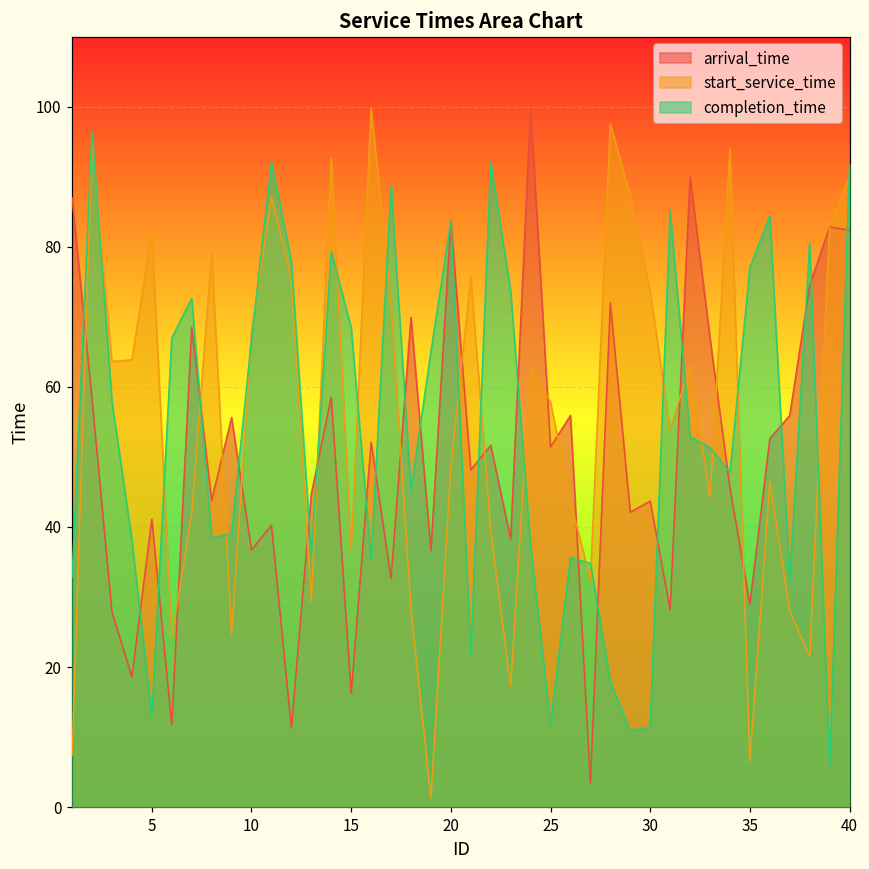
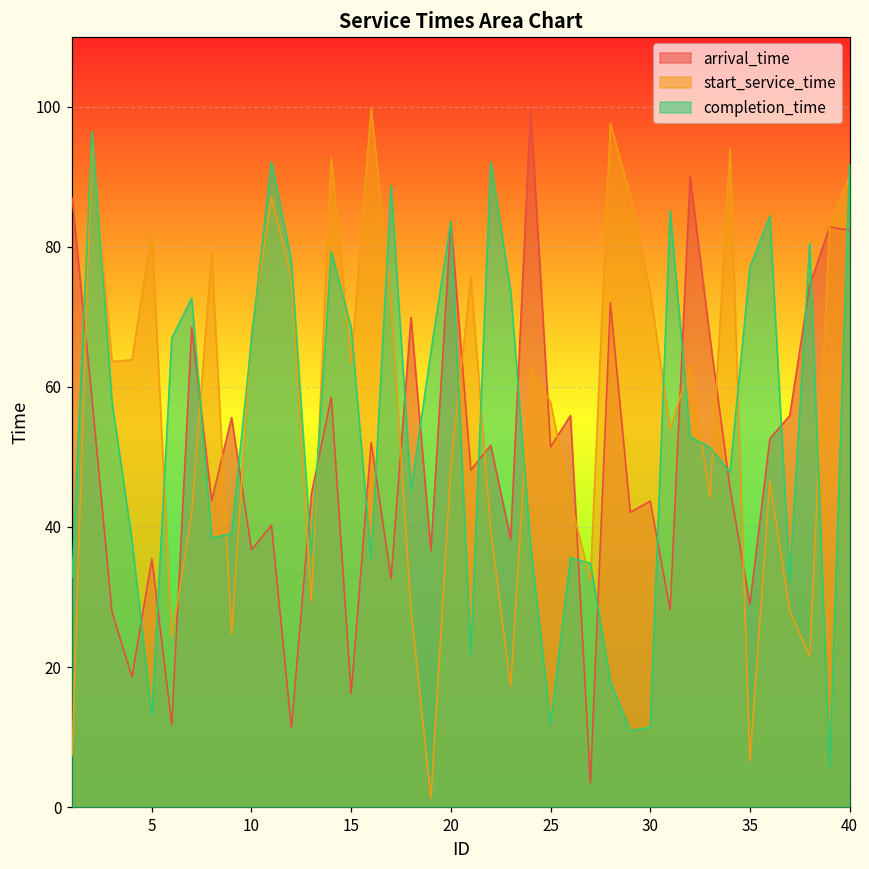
  {
    "arrival_time": {
-     "5": 41,
+     "5": 35,
      "10": 37,
      "15": 16,
      "25": 51,
      "30": 44,
      "35": 29,
      "40": 82
    },
    "start_service_time": {
      "5": 82,
      "10": 68,
-     "15": 37,
+     "15": 63,
      "20": 49,
      "25": 58,
      "30": 74,
      "35": 7,
      "40": 90
    },
    "completion_time": {
      "5": 13,
      "10": 67,
      "15": 68,
      "25": 12,
      "30": 11,
      "35": 77,
      "40": 92
    }
  }
